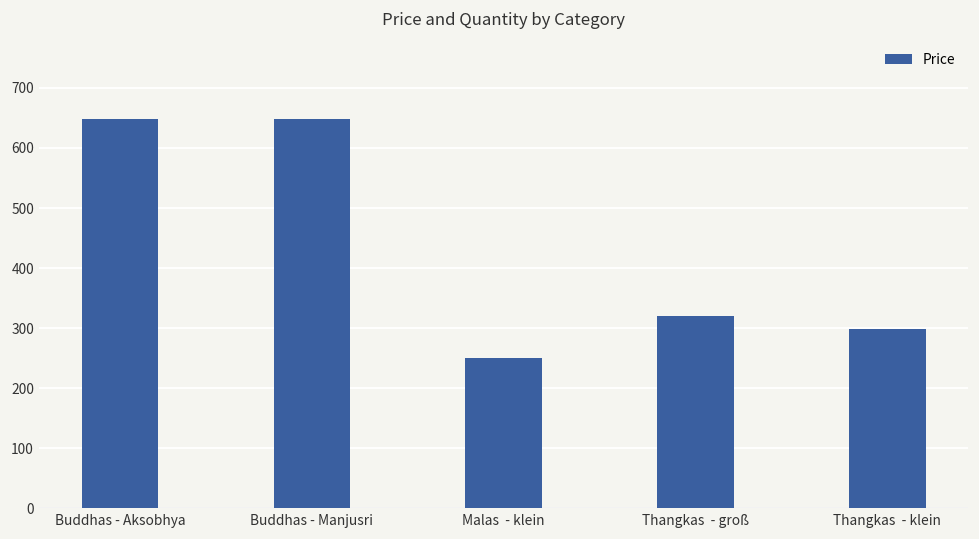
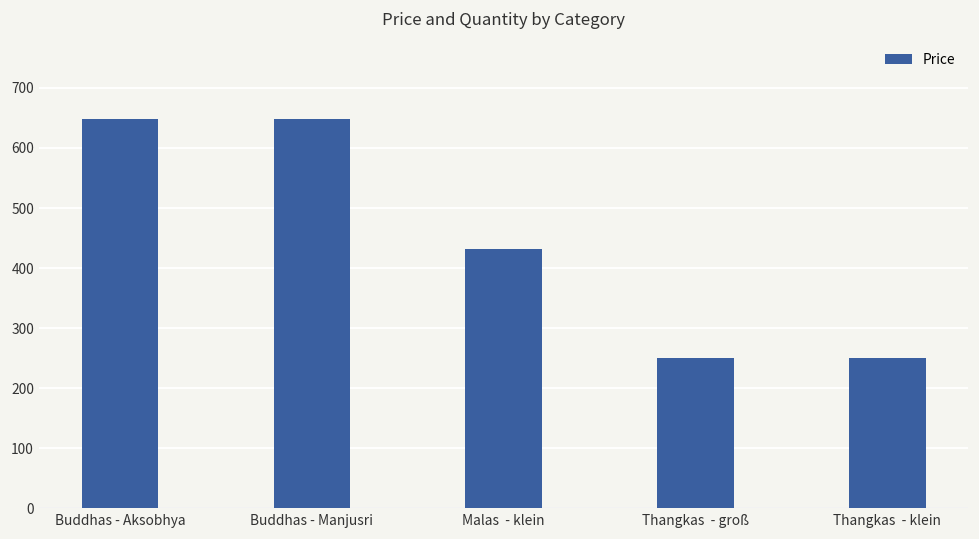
  {
    "Buddhas - Aksobhya": 650,
    "Buddhas - Manjusri": 650,
-   "Malas - klein": 250,
-   "Thangkas - groß": 320,
-   "Thangkas - klein": 300
+   "Malas - klein": 430,
+   "Thangkas - groß": 250,
+   "Thangkas - klein": 250
  }
